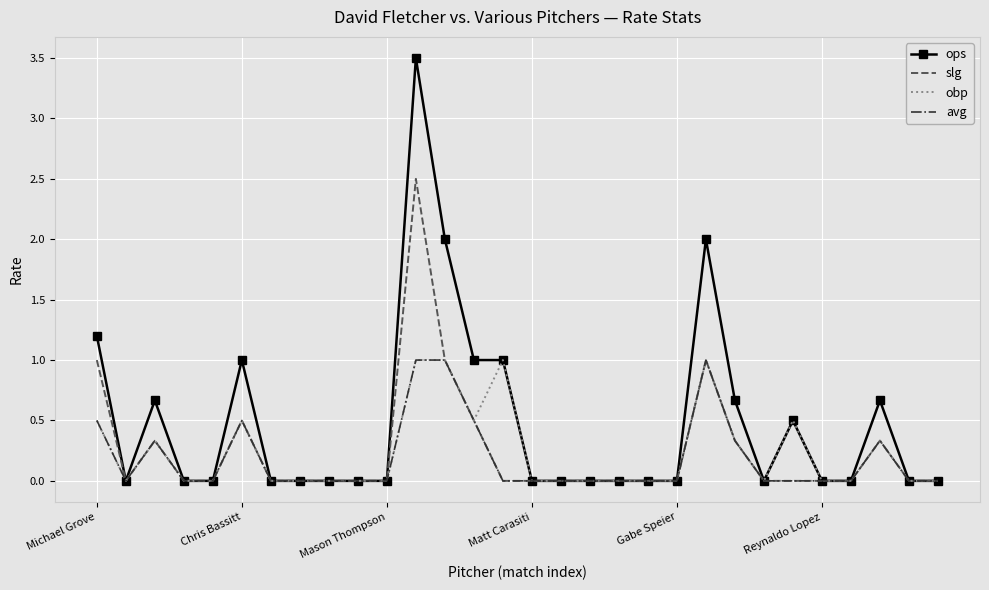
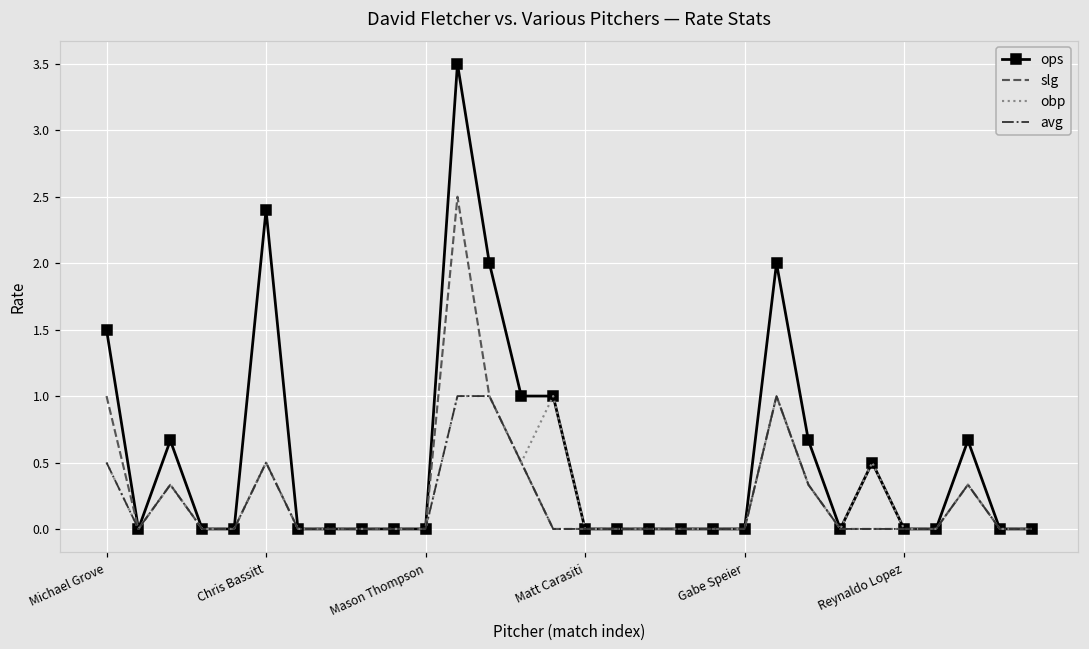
  {
    "ops": {
-     "Michael Grove": 1.2,
-     "Chris Bassitt": 1.0
+     "Michael Grove": 1.5,
+     "Chris Bassitt": 2.4
    }
  }
